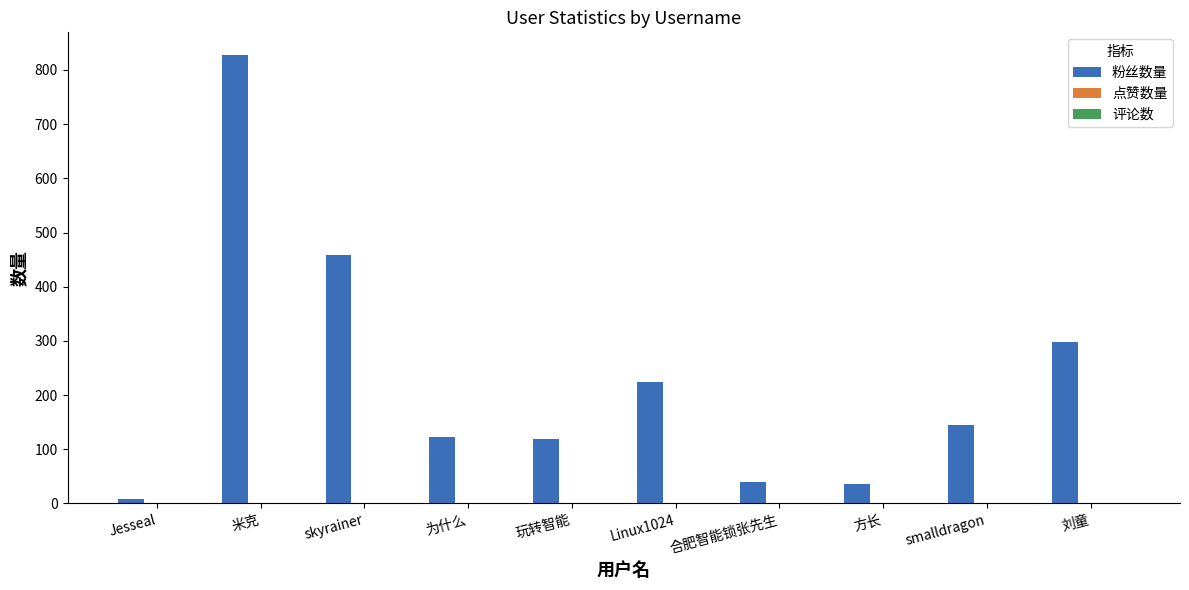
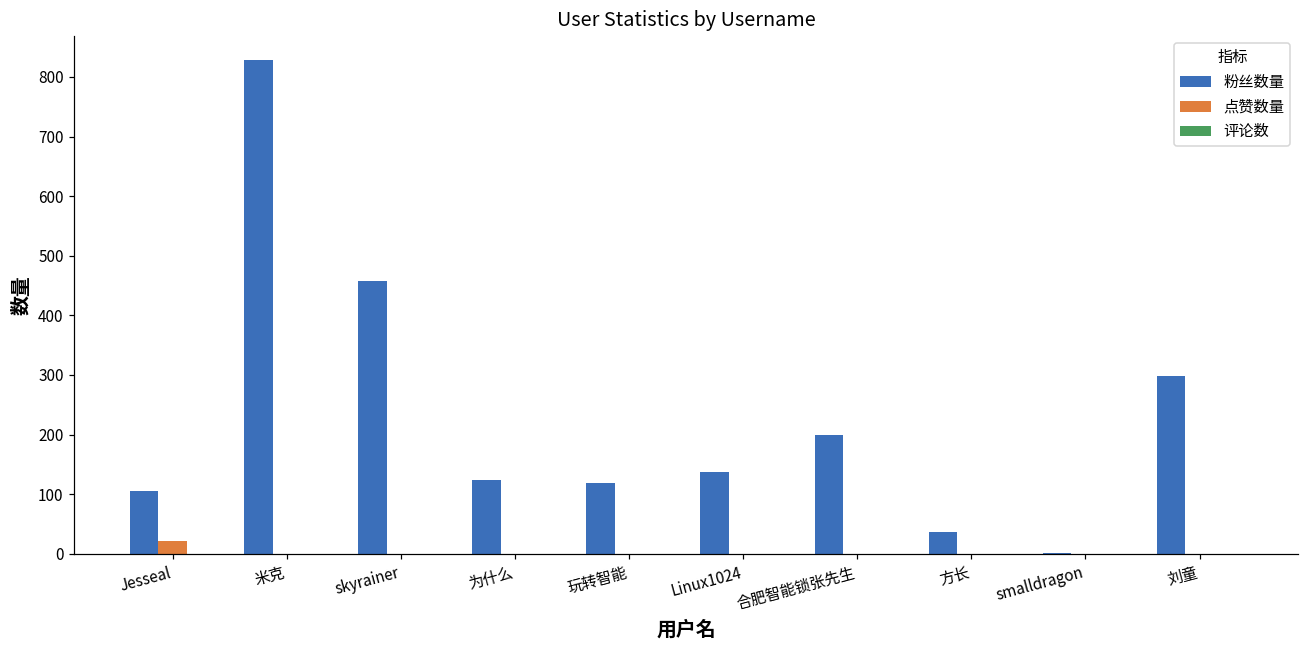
  {
    "粉丝数量": {
-     "Jesseal": 10,
+     "Jesseal": 110,
      "米克": 830,
      "skyrainer": 460,
      "为什么": 120,
      "玩转智能": 120,
-     "Linux1024": 230,
-     "合肥智能锁张先生": 40,
+     "Linux1024": 140,
+     "合肥智能锁张先生": 200,
      "方长": 40,
-     "smalldragon": 140,
+     "smalldragon": 0,
      "刘童": 300
    },
    "点赞数量": {
-     "Jesseal": 0,
+     "Jesseal": 20,
      "米克": 0,
      "skyrainer": 0,
      "为什么": 0,
      "玩转智能": 0,
      "Linux1024": 0,
      "合肥智能锁张先生": 0,
      "方长": 0,
      "smalldragon": 0,
      "刘童": 0
    },
    "评论数": {
      "Jesseal": 0,
      "米克": 0,
      "skyrainer": 0,
      "为什么": 0,
      "玩转智能": 0,
      "Linux1024": 0,
      "合肥智能锁张先生": 0,
      "方长": 0,
      "smalldragon": 0,
      "刘童": 0
    }
  }
